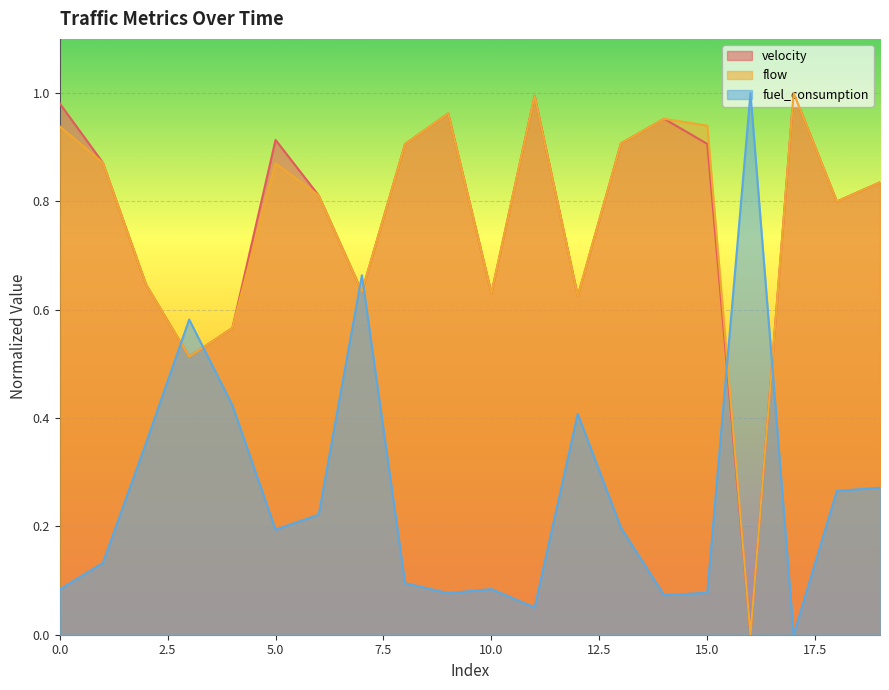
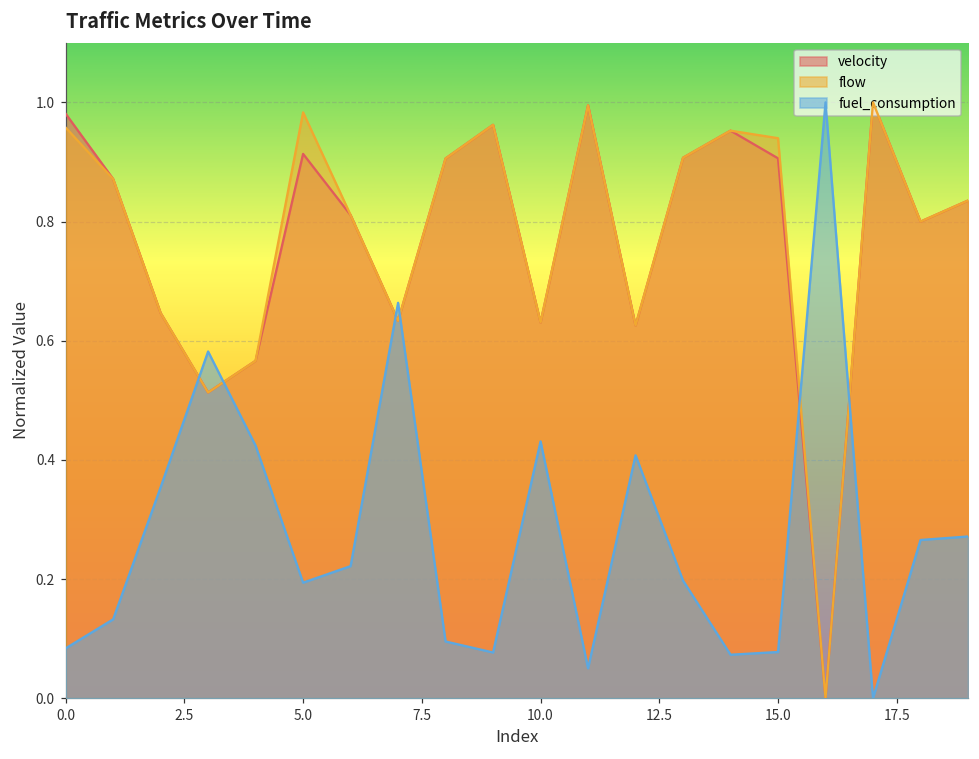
  {
    "velocity": {
      "0.0": 0.98,
      "5.0": 0.91,
      "15.0": 0.91
    },
    "flow": {
-     "0.0": 0.94,
-     "5.0": 0.87,
+     "0.0": 0.96,
+     "5.0": 0.98,
      "15.0": 0.94
    },
    "fuel_consumption": {
      "0.0": 0.08,
      "5.0": 0.19,
-     "10.0": 0.08,
+     "10.0": 0.43,
      "15.0": 0.08
    }
  }
